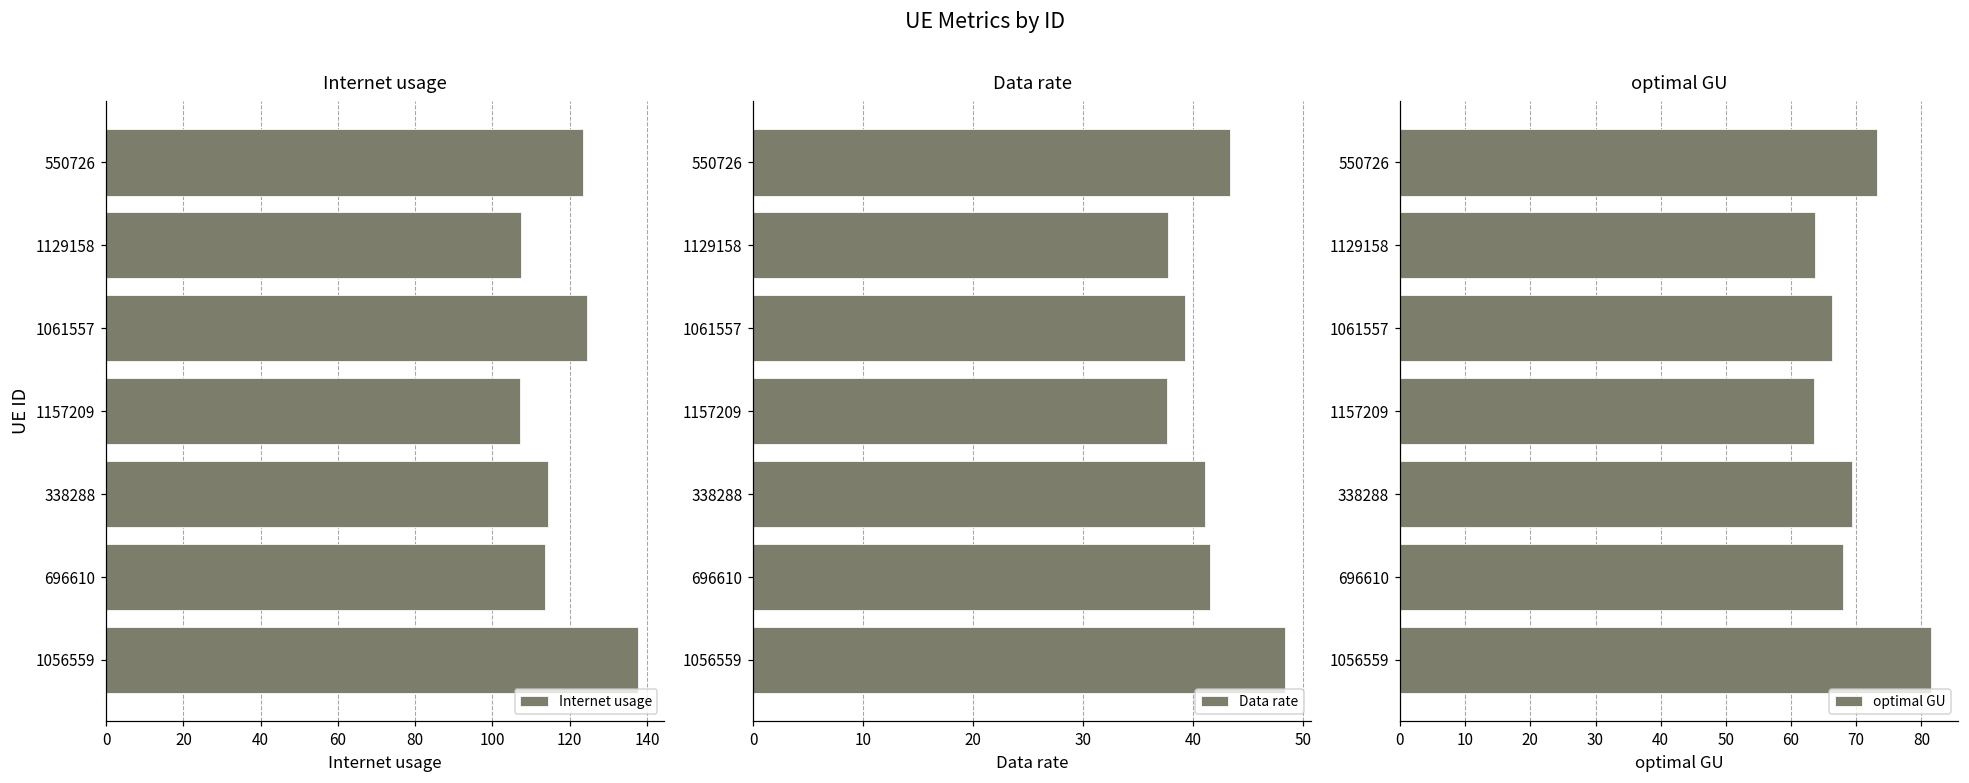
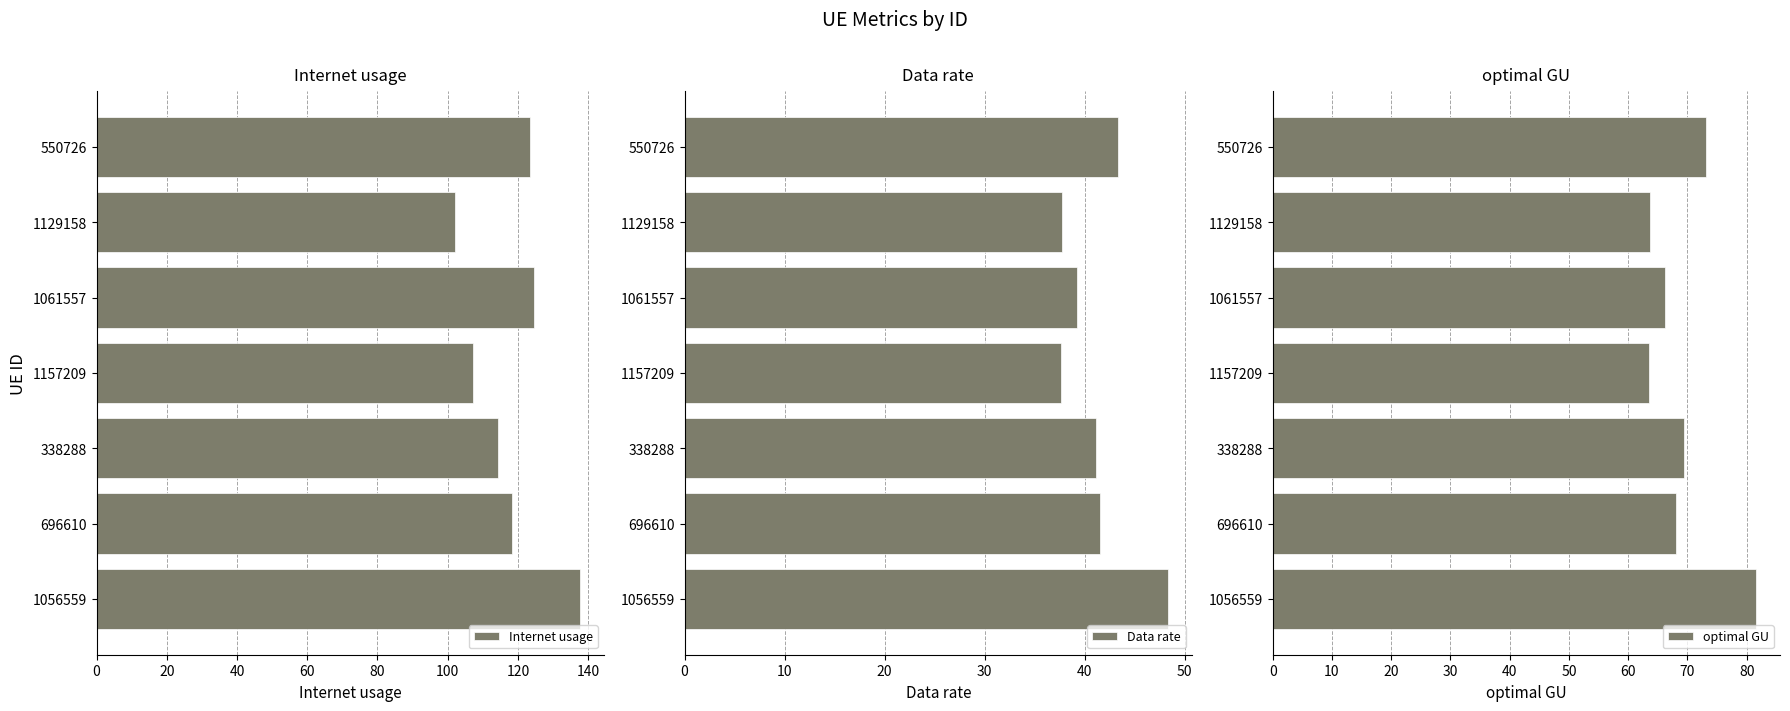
  {
    "Internet usage": {
      "550726": 124,
-     "1129158": 107,
+     "1129158": 102,
      "1061557": 125,
      "1157209": 107,
      "338288": 114,
-     "696610": 114,
+     "696610": 118,
      "1056559": 138
    },
    "Data rate": {
      "550726": 43,
      "1129158": 38,
      "1061557": 39,
      "1157209": 38,
      "338288": 41,
      "696610": 42,
      "1056559": 48
    },
    "optimal GU": {
      "550726": 73,
      "1129158": 64,
      "1061557": 66,
      "1157209": 63,
      "338288": 69,
      "696610": 68,
      "1056559": 82
    }
  }
